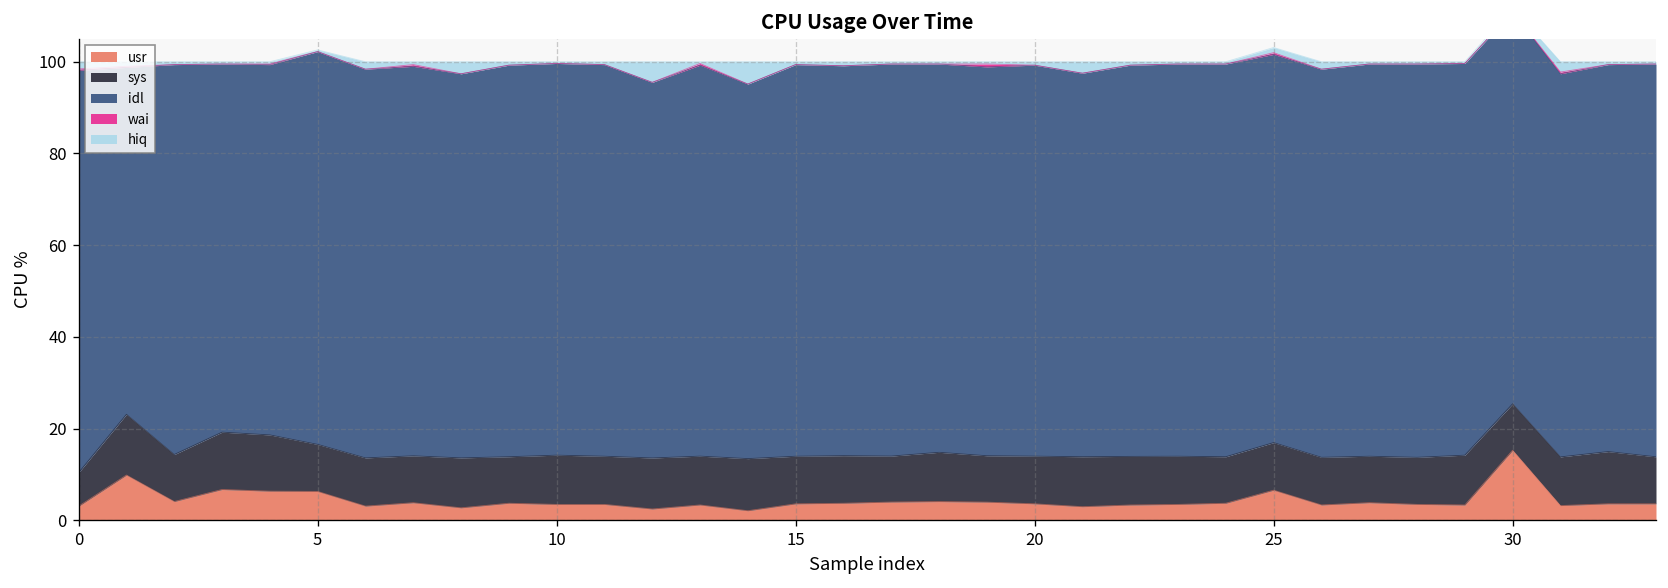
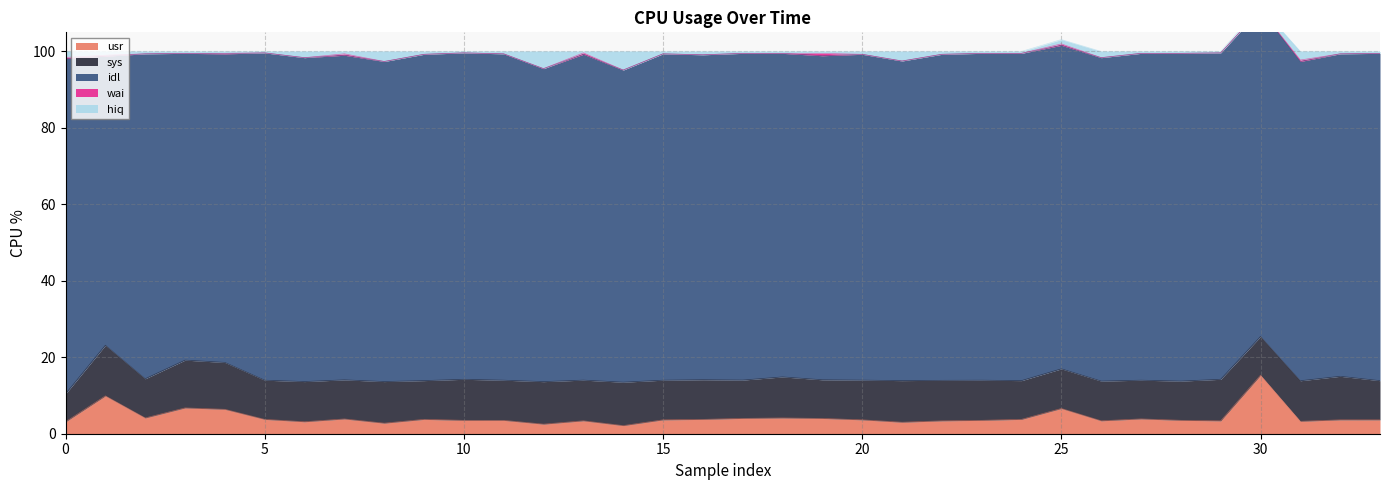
  {
    "usr": {
      "0": 3,
-     "5": 6,
+     "5": 4,
      "10": 3,
      "15": 4,
      "20": 4,
      "25": 7,
      "30": 15
    },
    "sys": {
      "0": 7,
      "5": 10,
      "10": 11,
      "15": 10,
      "20": 10,
      "25": 10,
      "30": 10
    },
    "hiq": {
      "0": 2,
      "20": 1,
      "25": 1
    }
  }
